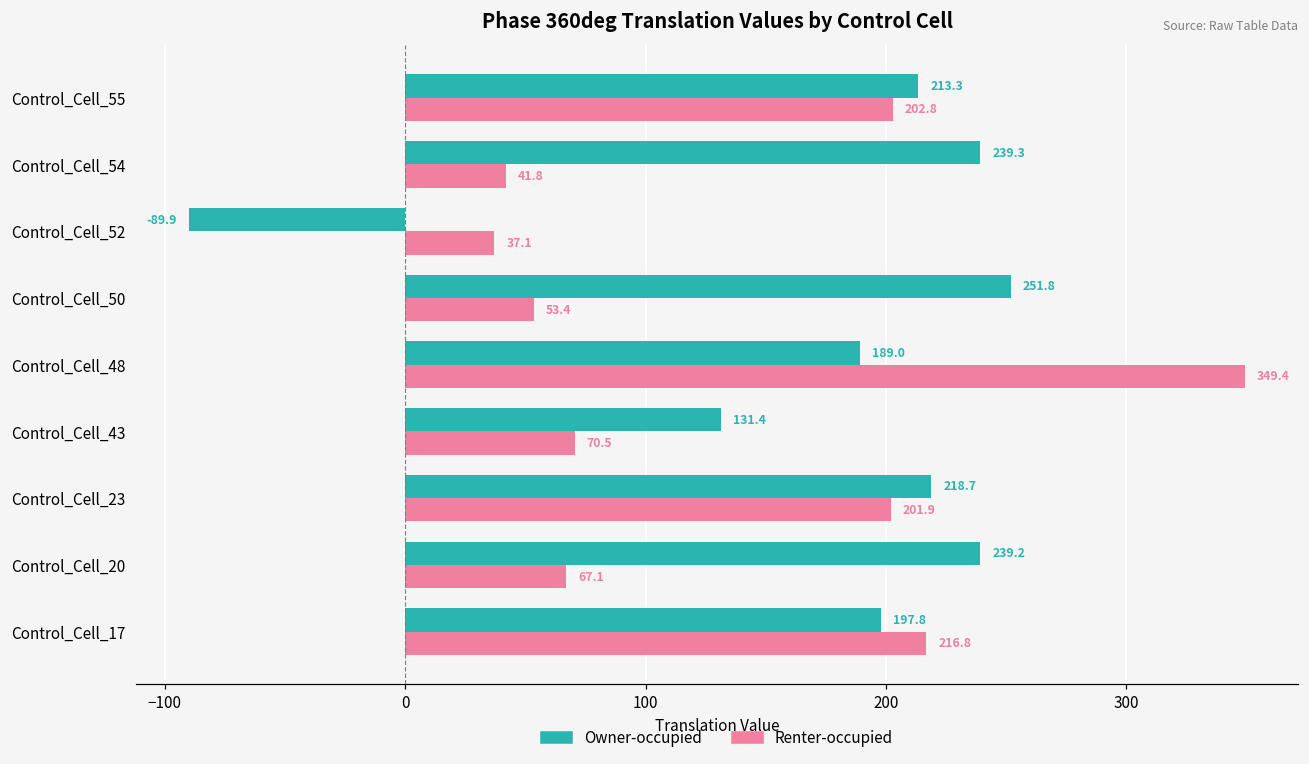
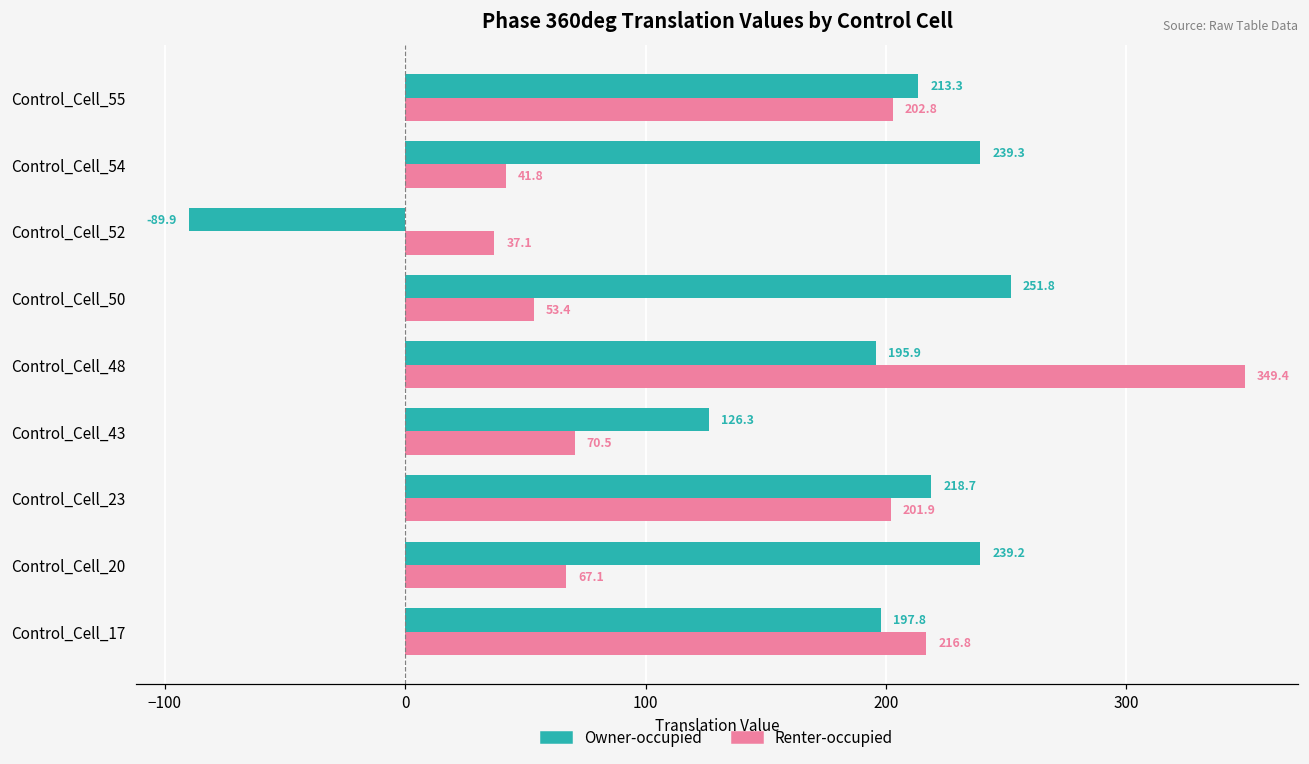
  {
    "Owner-occupied": {
      "Control_Cell_55": 213.3,
      "Control_Cell_54": 239.3,
      "Control_Cell_52": -89.9,
      "Control_Cell_50": 251.8,
-     "Control_Cell_48": 189.0,
-     "Control_Cell_43": 131.4,
+     "Control_Cell_48": 195.9,
+     "Control_Cell_43": 126.3,
      "Control_Cell_23": 218.7,
      "Control_Cell_20": 239.2,
      "Control_Cell_17": 197.8
    },
    "Renter-occupied": {
      "Control_Cell_55": 202.8,
      "Control_Cell_54": 41.8,
      "Control_Cell_52": 37.1,
      "Control_Cell_50": 53.4,
      "Control_Cell_48": 349.4,
      "Control_Cell_43": 70.5,
      "Control_Cell_23": 201.9,
      "Control_Cell_20": 67.1,
      "Control_Cell_17": 216.8
    }
  }
